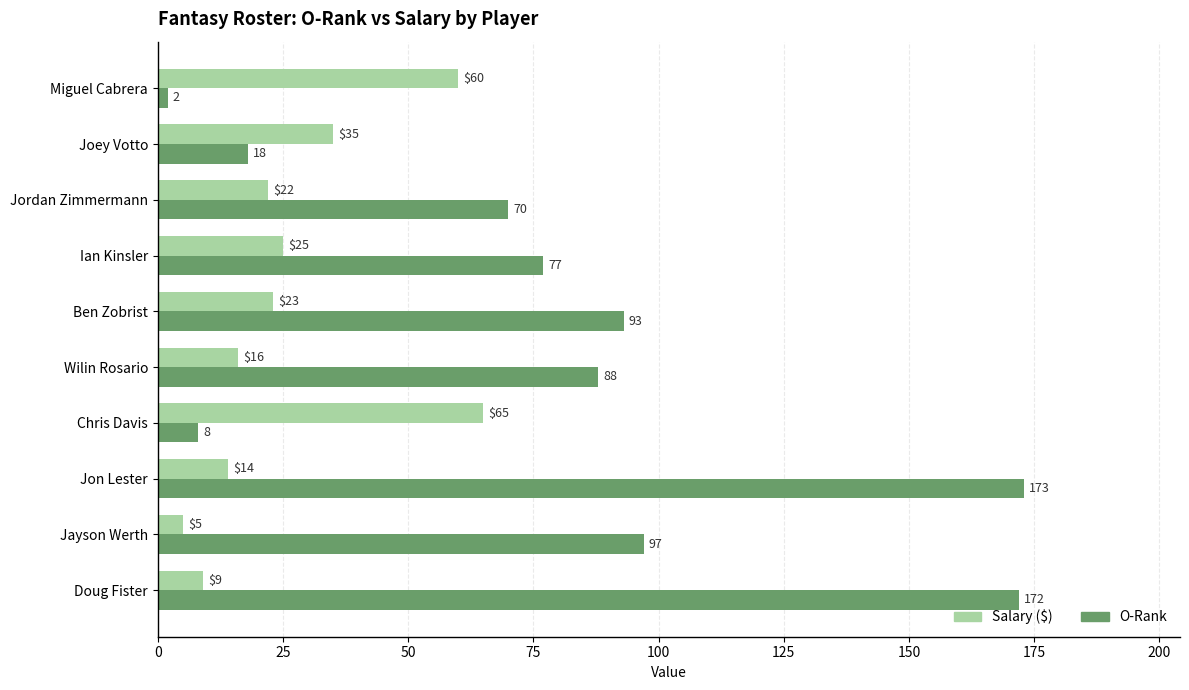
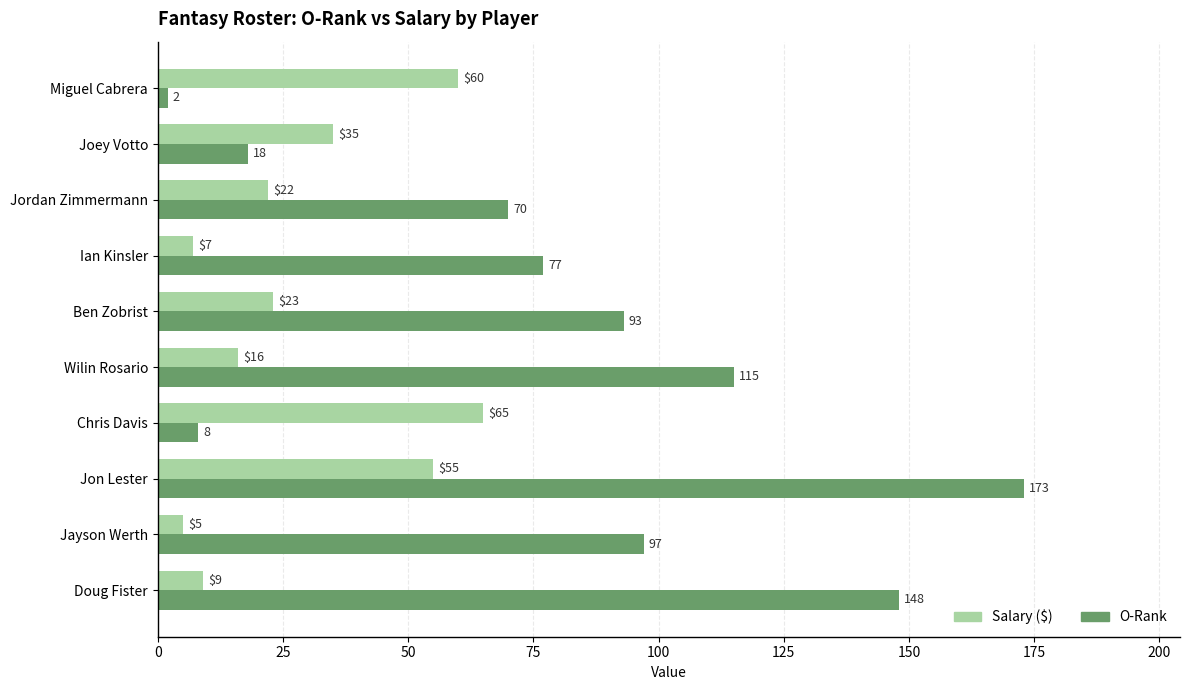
  {
    "O-Rank": {
      "Miguel Cabrera": "2",
      "Joey Votto": "18",
      "Jordan Zimmermann": "70",
      "Ian Kinsler": "77",
      "Ben Zobrist": "93",
-     "Wilin Rosario": "88",
+     "Wilin Rosario": "115",
      "Chris Davis": "8",
      "Jon Lester": "173",
      "Jayson Werth": "97",
-     "Doug Fister": "172"
+     "Doug Fister": "148"
    },
    "Salary ($)": {
      "Miguel Cabrera": "$60",
      "Joey Votto": "$35",
      "Jordan Zimmermann": "$22",
-     "Ian Kinsler": "$25",
+     "Ian Kinsler": "$7",
      "Ben Zobrist": "$23",
      "Wilin Rosario": "$16",
      "Chris Davis": "$65",
-     "Jon Lester": "$14",
+     "Jon Lester": "$55",
      "Jayson Werth": "$5",
      "Doug Fister": "$9"
    }
  }
